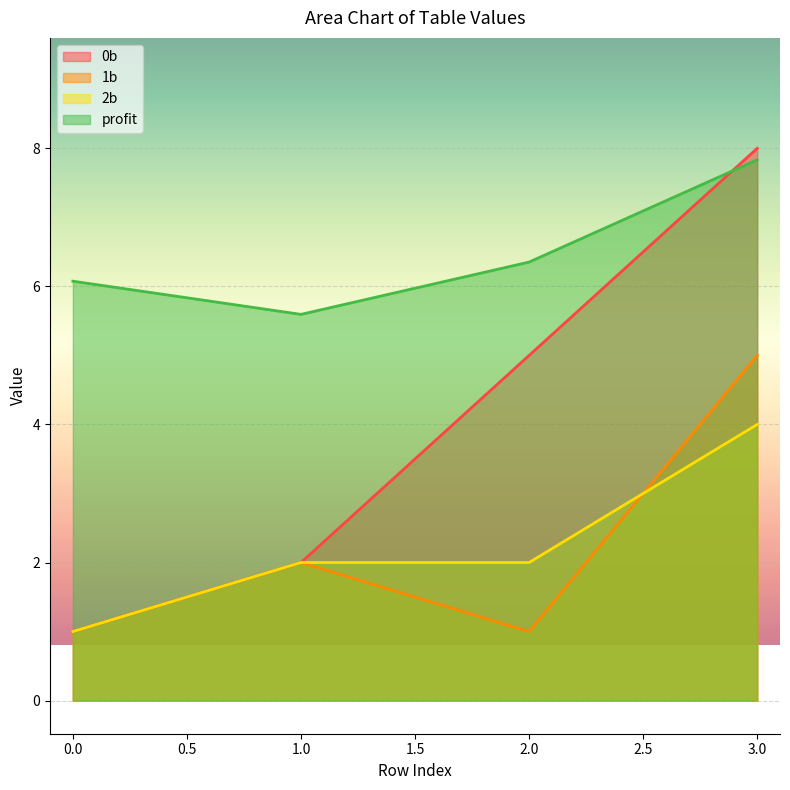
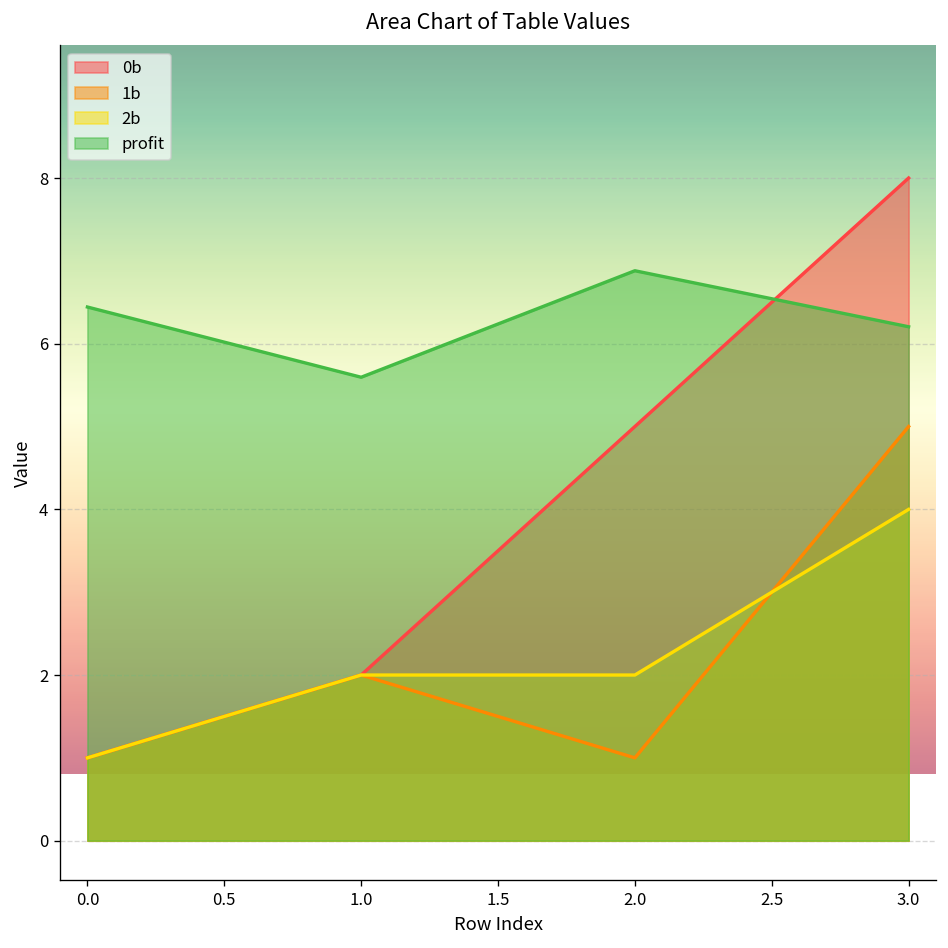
  {
    "0b": {
      "2.0": 5.0,
      "3.0": 8.0
    },
    "1b": {
      "2.0": 1.0,
      "3.0": 5.0
    },
    "2b": {
      "2.0": 2.0,
      "3.0": 4.0
    },
    "profit": {
-     "0.0": 6.1,
+     "0.0": 6.4,
      "1.0": 5.6,
-     "2.0": 6.4,
-     "3.0": 7.8
+     "2.0": 6.9,
+     "3.0": 6.2
    }
  }
